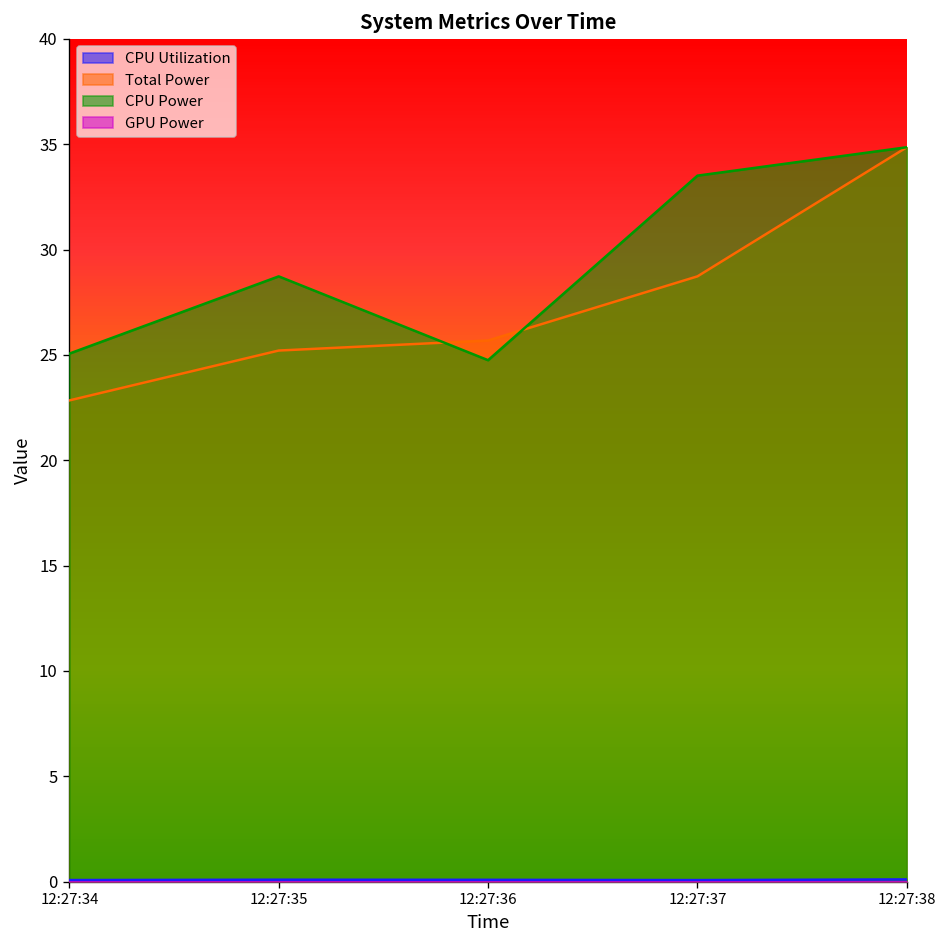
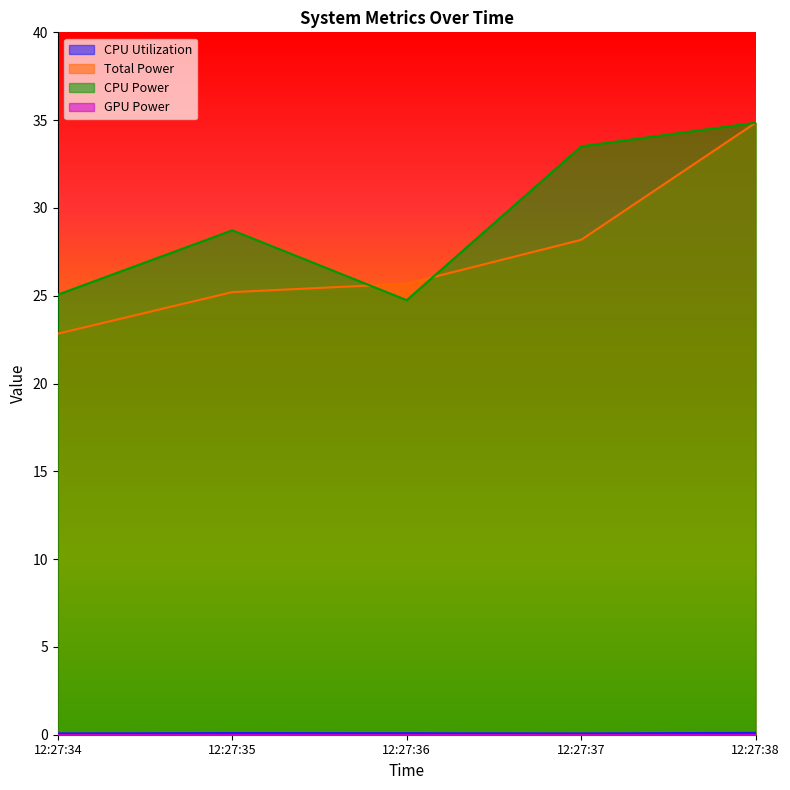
  {
    "Total Power": {
      "12:27:34": 22.8,
      "12:27:35": 25.2,
      "12:27:36": 25.7,
-     "12:27:37": 28.7
+     "12:27:37": 28.2
    },
    "CPU Power": {
      "12:27:34": 25.1,
      "12:27:35": 28.7,
      "12:27:36": 24.7,
      "12:27:37": 33.5
    }
  }
